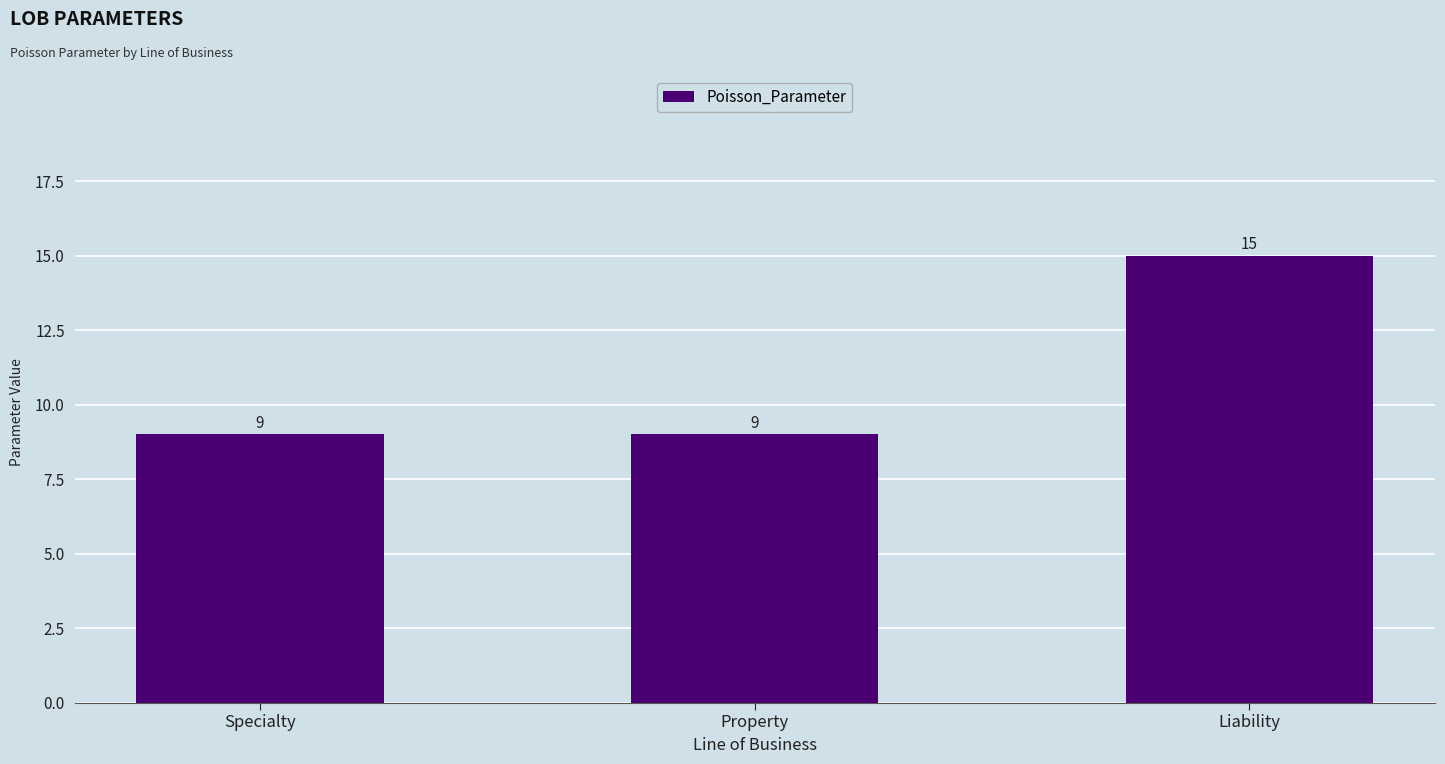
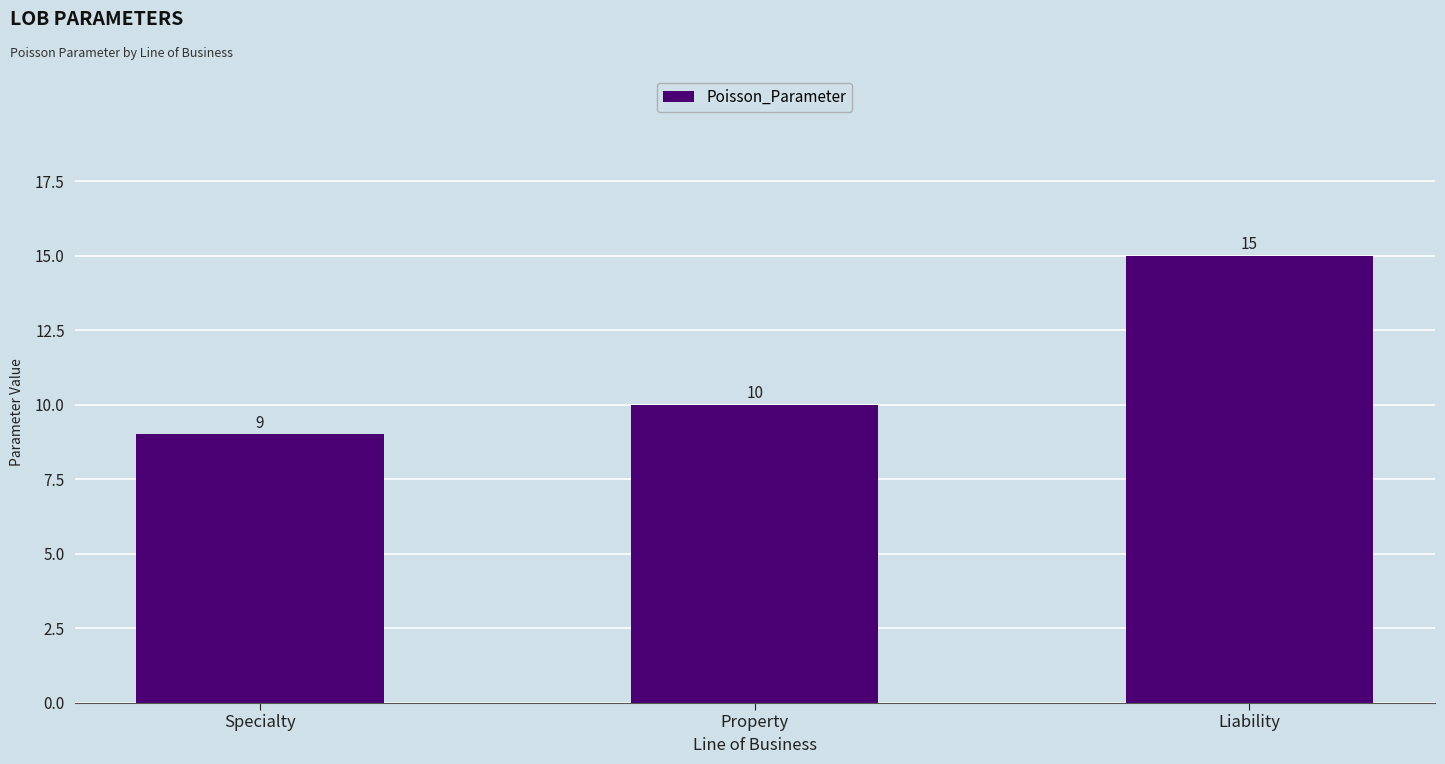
  {
    "Specialty": 9,
-   "Property": 9,
+   "Property": 10,
    "Liability": 15
  }
